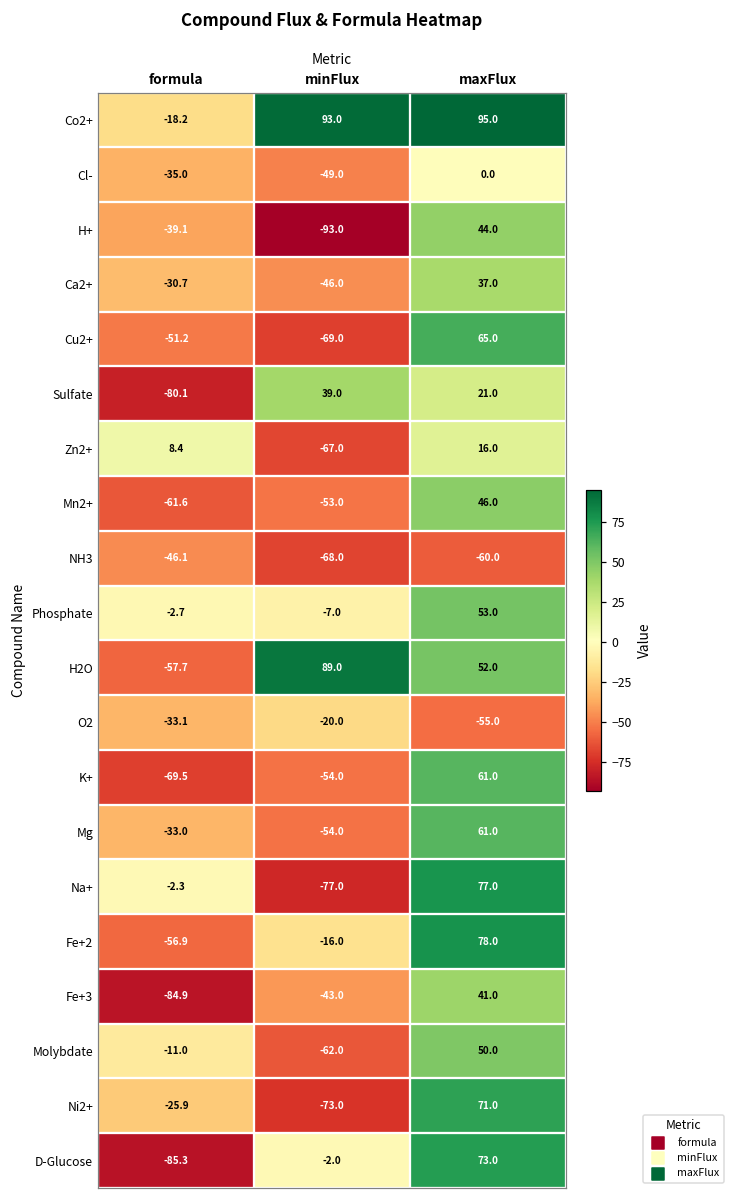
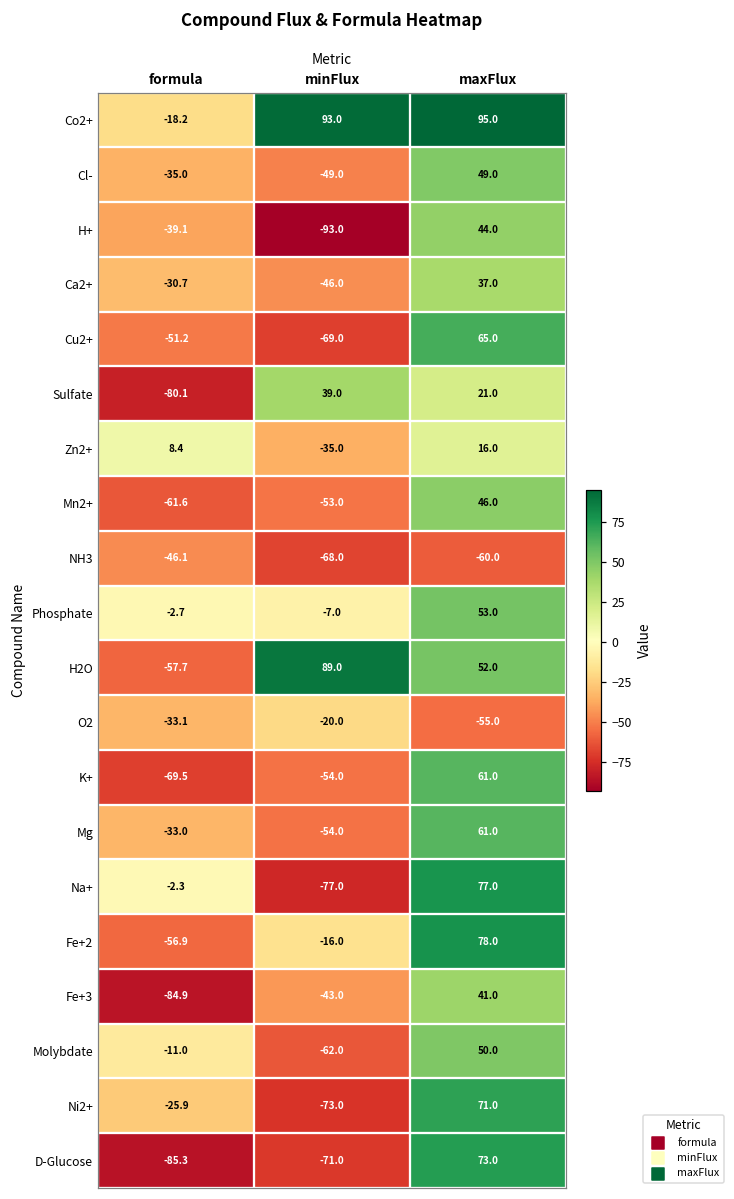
  {
    "Co2+": {
      "formula": -18.2,
      "minFlux": 93.0,
      "maxFlux": 95.0
    },
    "Cl-": {
      "formula": -35.0,
      "minFlux": -49.0,
-     "maxFlux": 0.0
+     "maxFlux": 49.0
    },
    "H+": {
      "formula": -39.1,
      "minFlux": -93.0,
      "maxFlux": 44.0
    },
    "Ca2+": {
      "formula": -30.7,
      "minFlux": -46.0,
      "maxFlux": 37.0
    },
    "Cu2+": {
      "formula": -51.2,
      "minFlux": -69.0,
      "maxFlux": 65.0
    },
    "Sulfate": {
      "formula": -80.1,
      "minFlux": 39.0,
      "maxFlux": 21.0
    },
    "Zn2+": {
      "formula": 8.4,
-     "minFlux": -67.0,
+     "minFlux": -35.0,
      "maxFlux": 16.0
    },
    "Mn2+": {
      "formula": -61.6,
      "minFlux": -53.0,
      "maxFlux": 46.0
    },
    "NH3": {
      "formula": -46.1,
      "minFlux": -68.0,
      "maxFlux": -60.0
    },
    "Phosphate": {
      "formula": -2.7,
      "minFlux": -7.0,
      "maxFlux": 53.0
    },
    "H2O": {
      "formula": -57.7,
      "minFlux": 89.0,
      "maxFlux": 52.0
    },
    "O2": {
      "formula": -33.1,
      "minFlux": -20.0,
      "maxFlux": -55.0
    },
    "K+": {
      "formula": -69.5,
      "minFlux": -54.0,
      "maxFlux": 61.0
    },
    "Mg": {
      "formula": -33.0,
      "minFlux": -54.0,
      "maxFlux": 61.0
    },
    "Na+": {
      "formula": -2.3,
      "minFlux": -77.0,
      "maxFlux": 77.0
    },
    "Fe+2": {
      "formula": -56.9,
      "minFlux": -16.0,
      "maxFlux": 78.0
    },
    "Fe+3": {
      "formula": -84.9,
      "minFlux": -43.0,
      "maxFlux": 41.0
    },
    "Molybdate": {
      "formula": -11.0,
      "minFlux": -62.0,
      "maxFlux": 50.0
    },
    "Ni2+": {
      "formula": -25.9,
      "minFlux": -73.0,
      "maxFlux": 71.0
    },
    "D-Glucose": {
      "formula": -85.3,
-     "minFlux": -2.0,
+     "minFlux": -71.0,
      "maxFlux": 73.0
    }
  }
